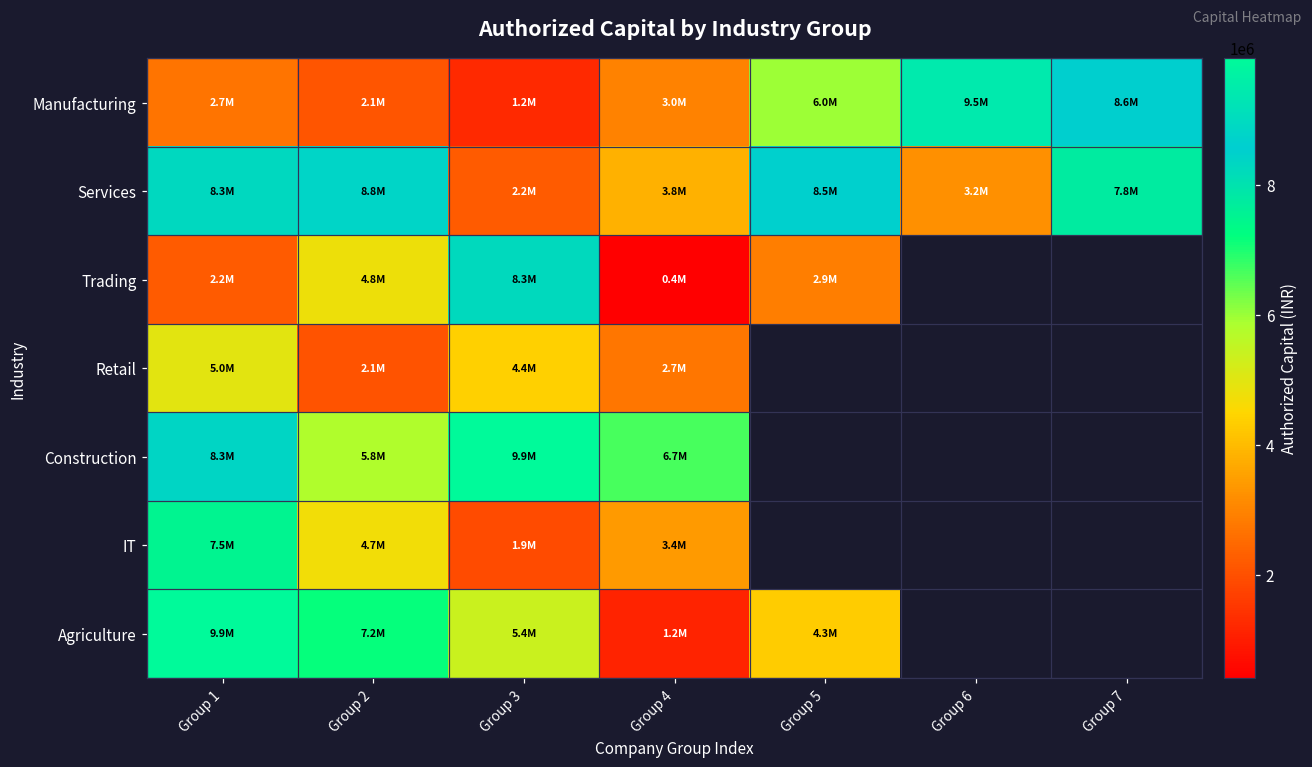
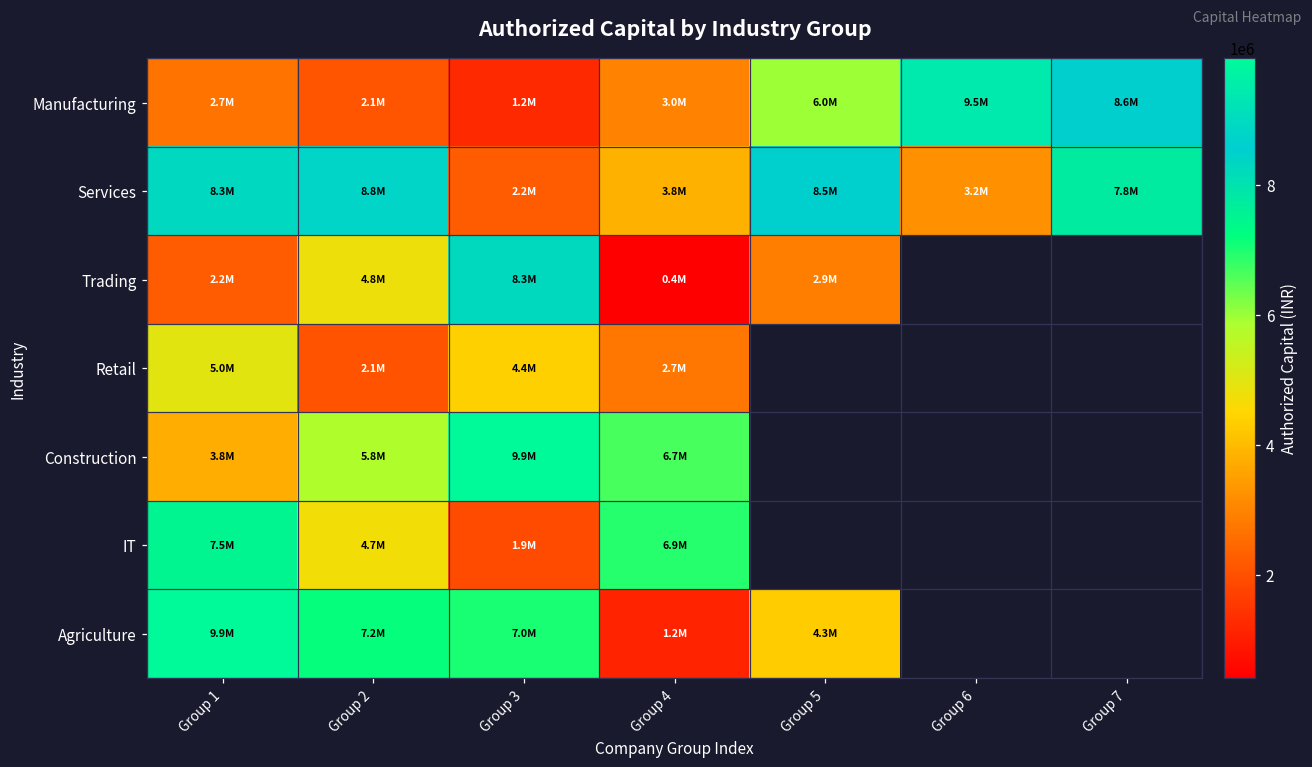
  {
    "Manufacturing": {
      "Group 1": "2.7M",
      "Group 2": "2.1M",
      "Group 3": "1.2M",
      "Group 4": "3.0M",
      "Group 5": "6.0M",
      "Group 6": "9.5M",
      "Group 7": "8.6M"
    },
    "Services": {
      "Group 1": "8.3M",
      "Group 2": "8.8M",
      "Group 3": "2.2M",
      "Group 4": "3.8M",
      "Group 5": "8.5M",
      "Group 6": "3.2M",
      "Group 7": "7.8M"
    },
    "Trading": {
      "Group 1": "2.2M",
      "Group 2": "4.8M",
      "Group 3": "8.3M",
      "Group 4": "0.4M",
      "Group 5": "2.9M"
    },
    "Retail": {
      "Group 1": "5.0M",
      "Group 2": "2.1M",
      "Group 3": "4.4M",
      "Group 4": "2.7M"
    },
    "Construction": {
-     "Group 1": "8.3M",
+     "Group 1": "3.8M",
      "Group 2": "5.8M",
      "Group 3": "9.9M",
      "Group 4": "6.7M"
    },
    "IT": {
      "Group 1": "7.5M",
      "Group 2": "4.7M",
      "Group 3": "1.9M",
-     "Group 4": "3.4M"
+     "Group 4": "6.9M"
    },
    "Agriculture": {
      "Group 1": "9.9M",
      "Group 2": "7.2M",
-     "Group 3": "5.4M",
+     "Group 3": "7.0M",
      "Group 4": "1.2M",
      "Group 5": "4.3M"
    }
  }
